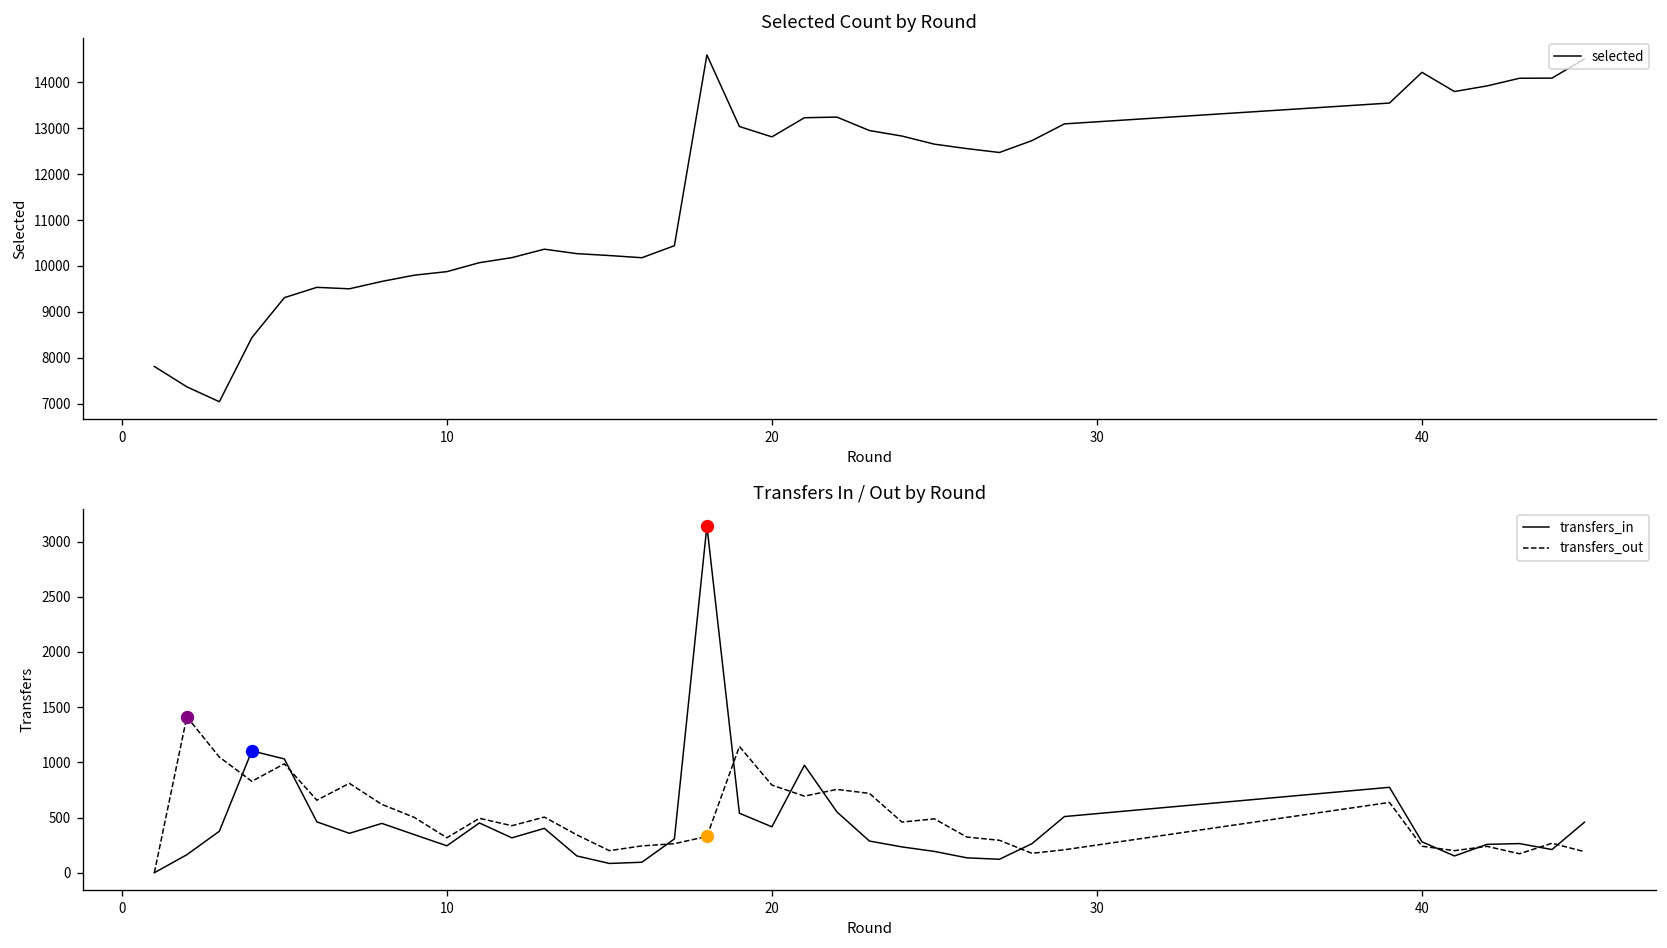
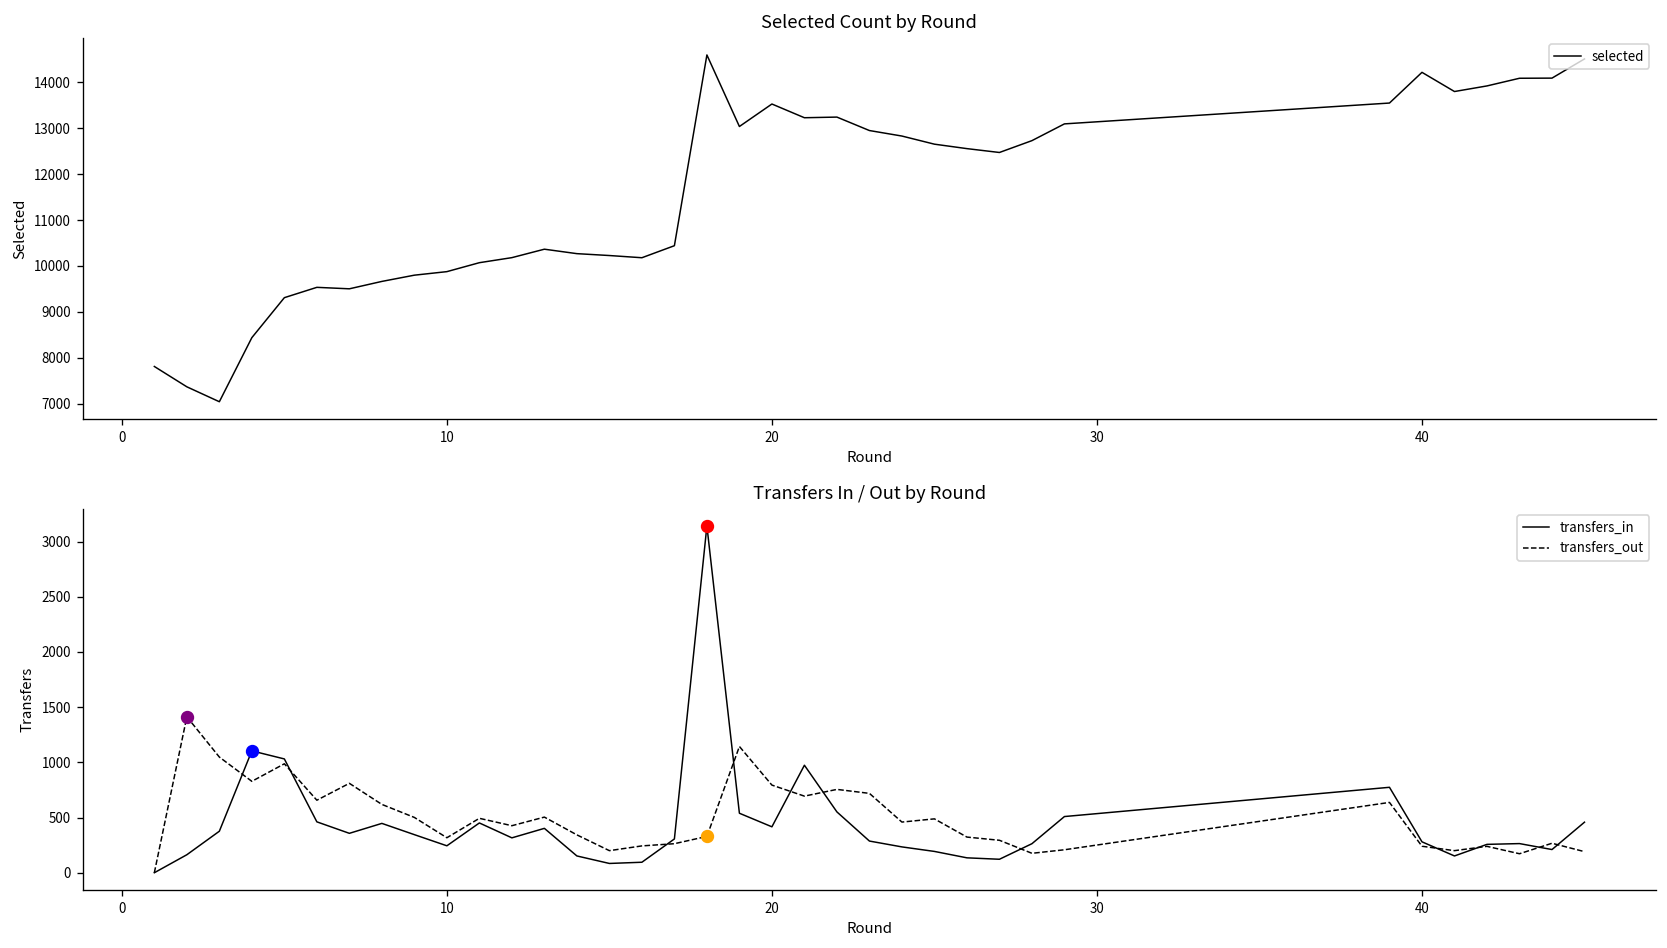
  {
    "Selected Count by Round": {
      "10": 9900,
-     "20": 12800,
+     "20": 13500,
      "40": 14200
    }
  }
